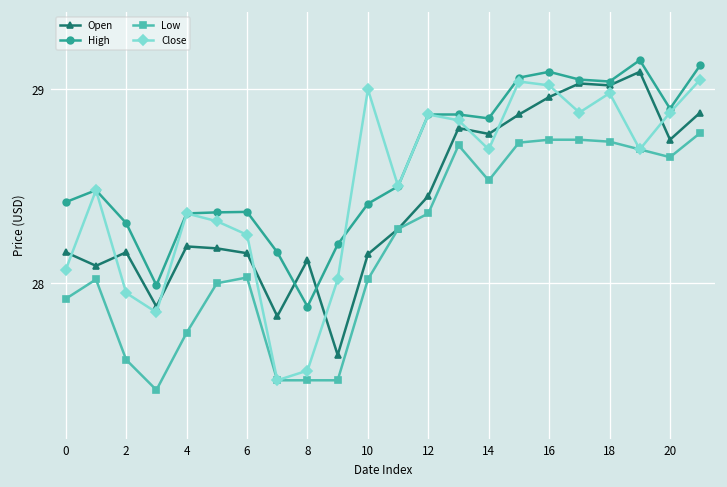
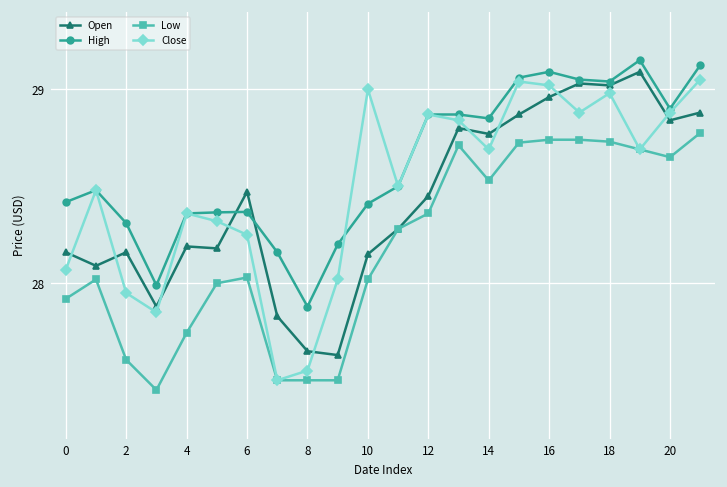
  {
    "Open": {
      "0": 28.16,
      "2": 28.16,
      "4": 28.19,
-     "6": 28.16,
-     "8": 28.12,
+     "6": 28.47,
+     "8": 27.65,
      "10": 28.15,
      "12": 28.45,
      "14": 28.77,
      "16": 28.96,
      "18": 29.02,
-     "20": 28.74
+     "20": 28.84
    },
    "Close": {
      "0": 28.07,
      "2": 27.95,
      "6": 28.25,
      "8": 27.55,
      "10": 29.00,
      "14": 28.69,
      "16": 29.02,
      "18": 28.98,
      "20": 28.88
    }
  }
